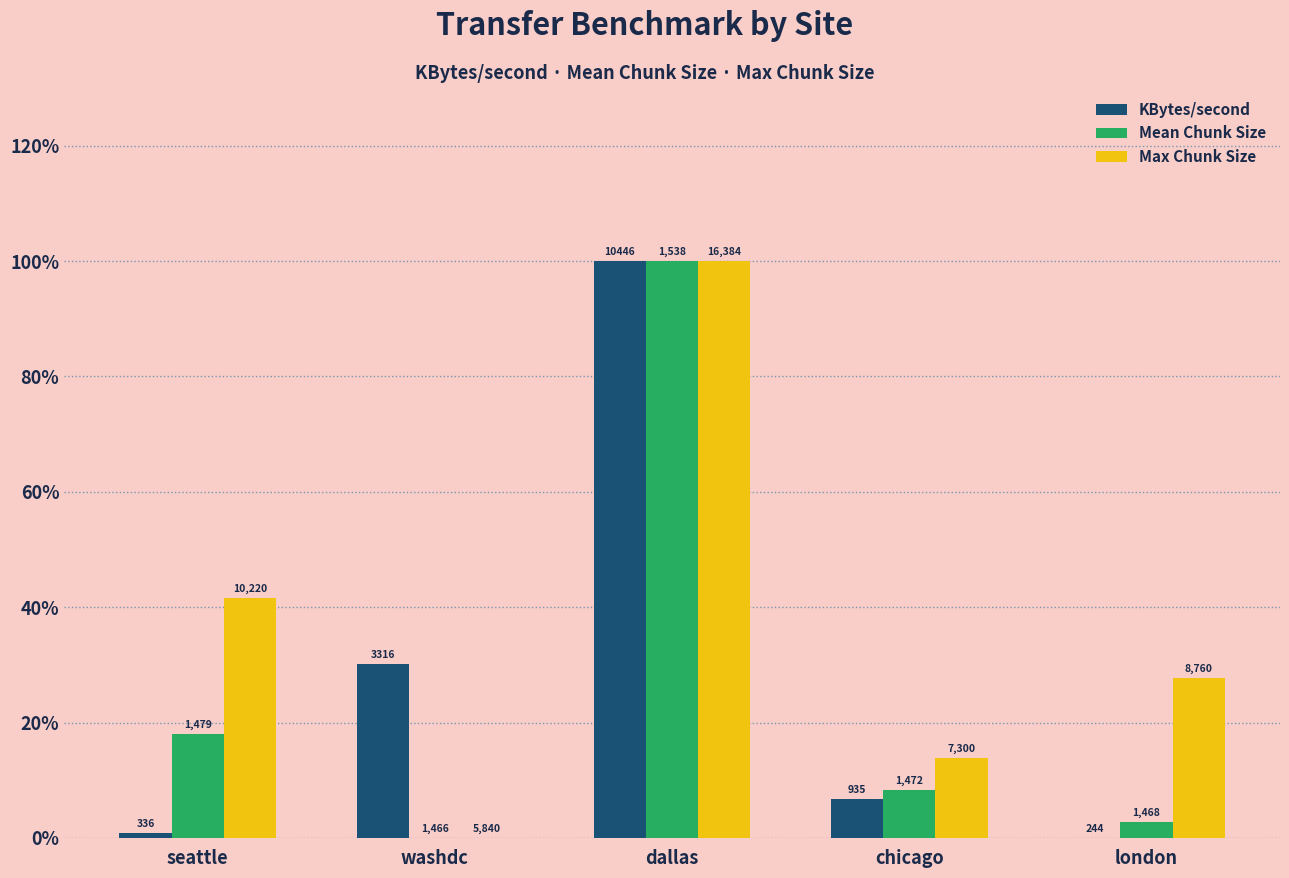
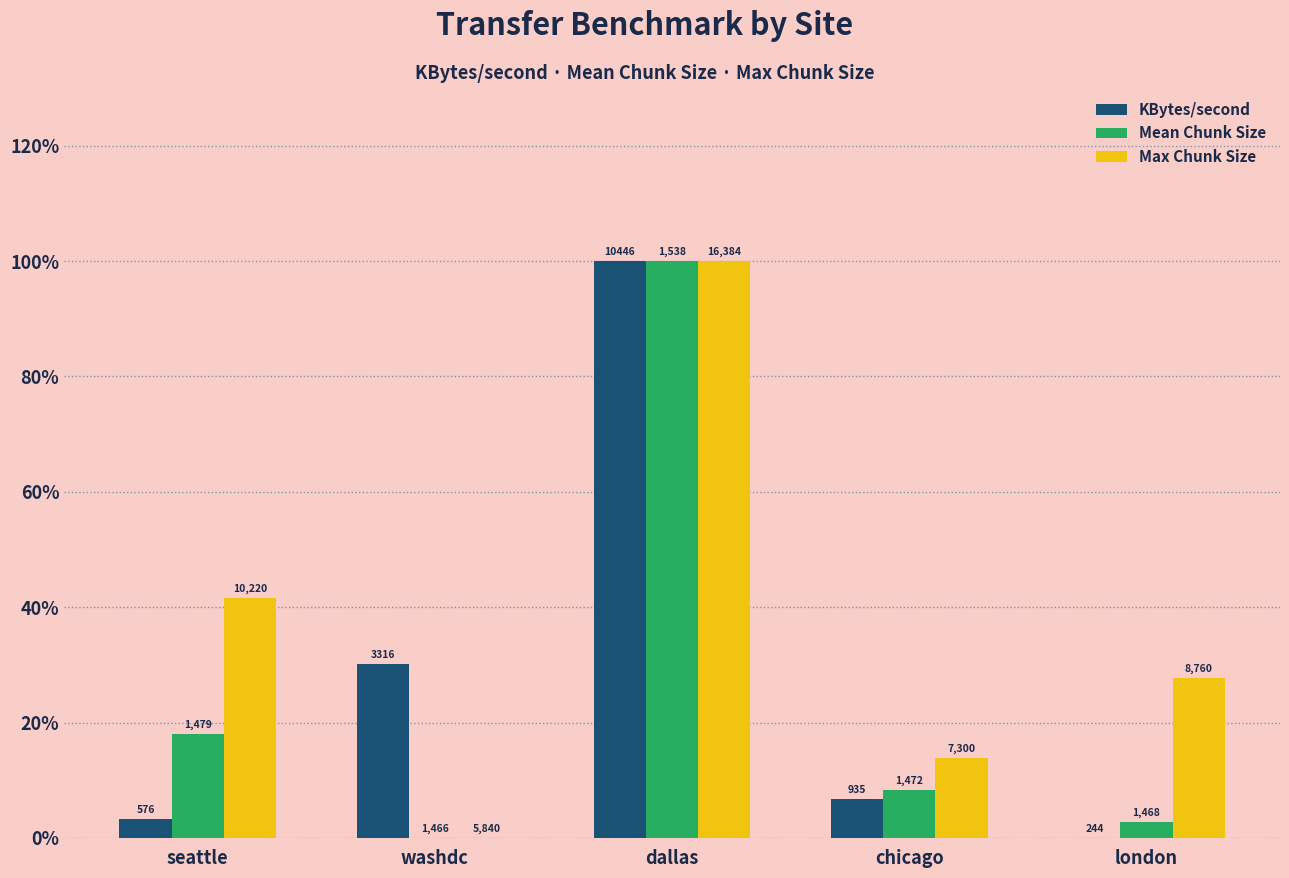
  {
    "KBytes/second": {
-     "seattle": 336
+     "seattle": 576
    }
  }
